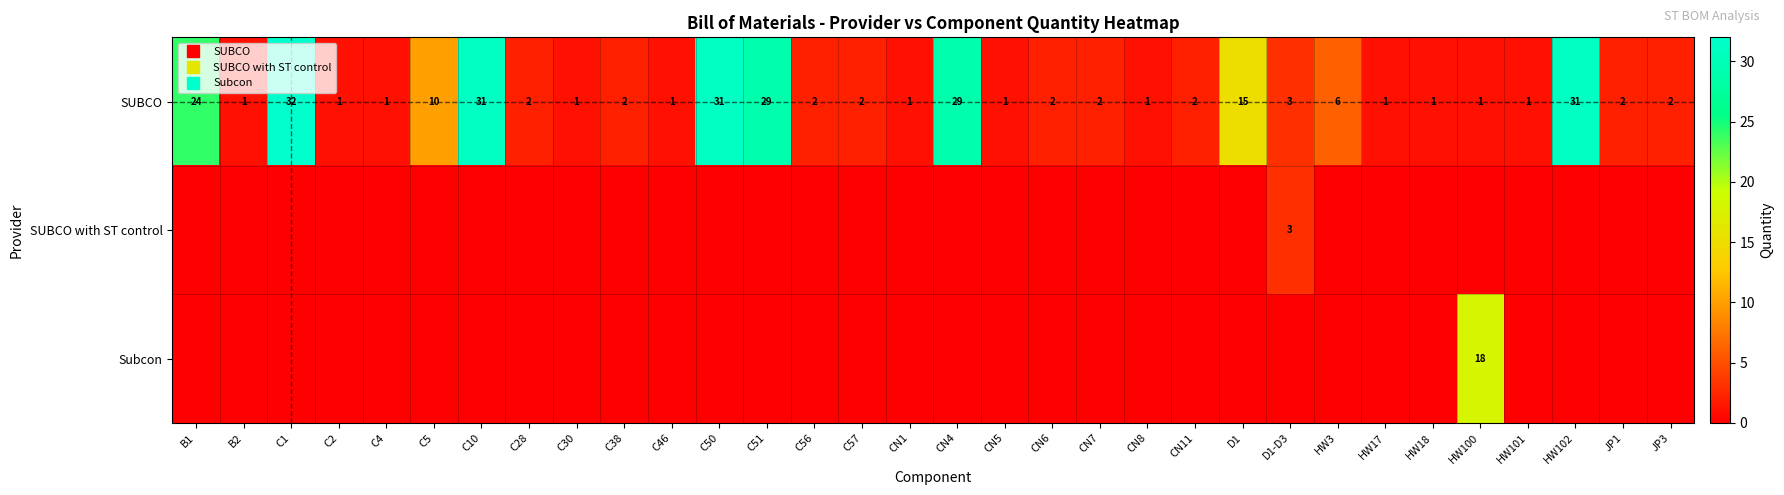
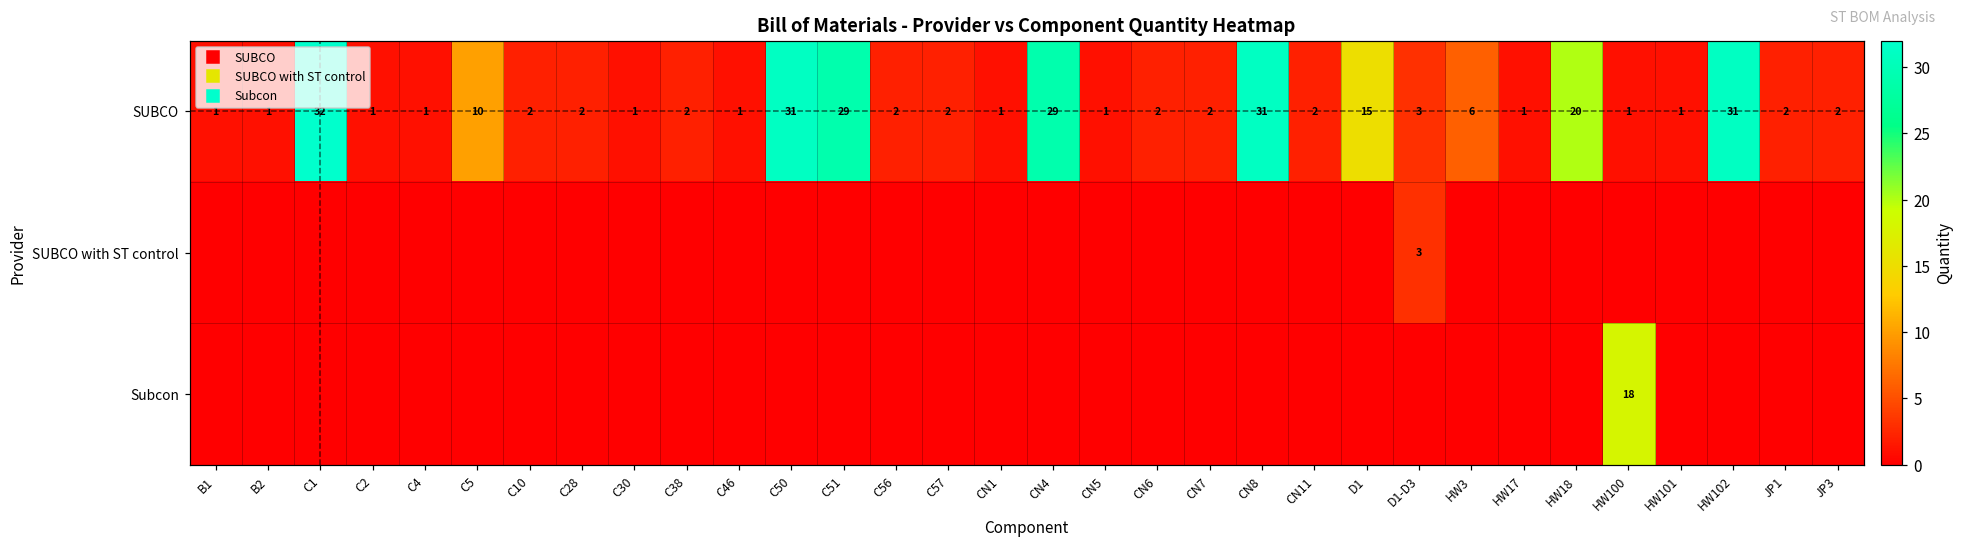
  {
    "SUBCO": {
-     "B1": 24,
+     "B1": 1,
      "B2": 1,
      "C1": 32,
      "C2": 1,
      "C4": 1,
      "C5": 10,
-     "C10": 31,
+     "C10": 2,
      "C28": 2,
      "C30": 1,
      "C38": 2,
      "C46": 1,
      "C50": 31,
      "C51": 29,
      "C56": 2,
      "C57": 2,
      "CN1": 1,
      "CN4": 29,
      "CN5": 1,
      "CN6": 2,
      "CN7": 2,
-     "CN8": 1,
+     "CN8": 31,
      "CN11": 2,
      "D1": 15,
      "D1-D3": 3,
      "HW3": 6,
      "HW17": 1,
-     "HW18": 1,
+     "HW18": 20,
      "HW100": 1,
      "HW101": 1,
      "HW102": 31,
      "JP1": 2,
      "JP3": 2
    },
    "SUBCO with ST control": {
      "D1-D3": 3
    },
    "Subcon": {
      "HW100": 18
    }
  }
